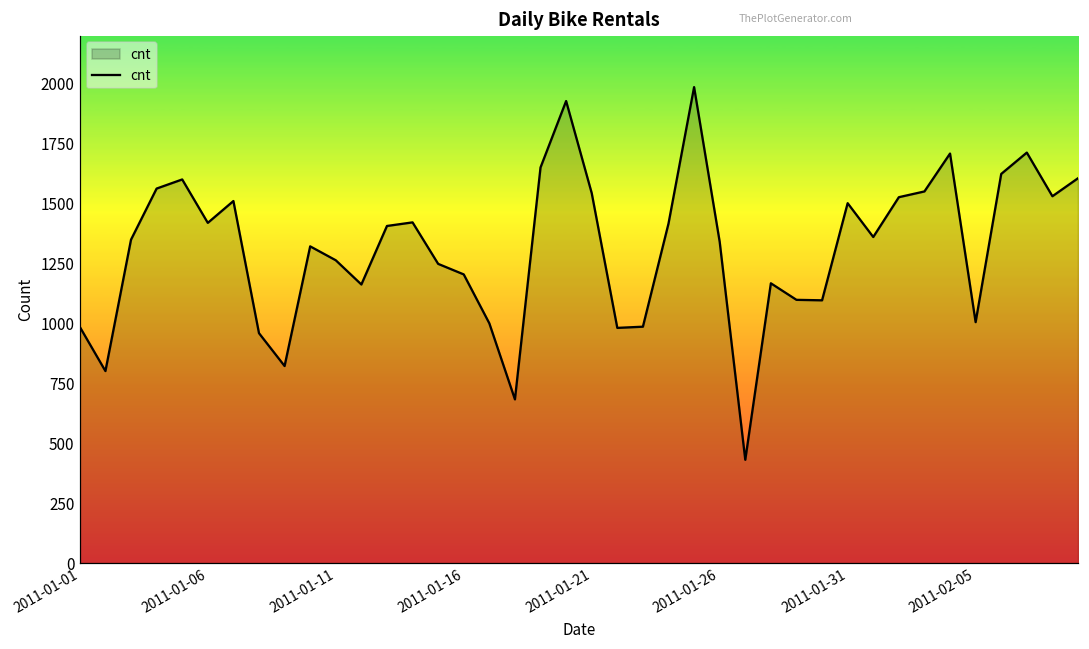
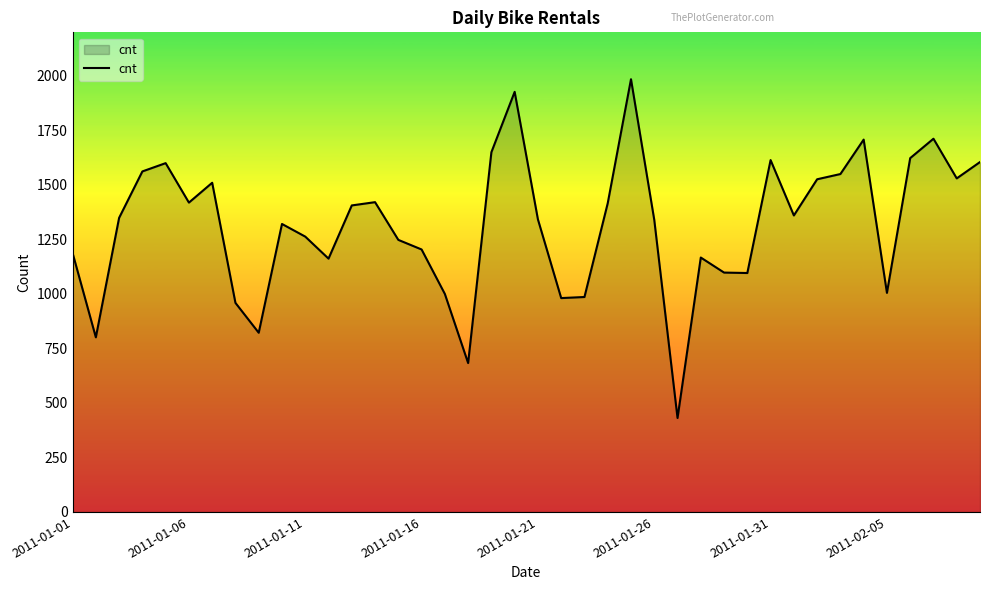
  {
-   "2011-01-01": 990,
+   "2011-01-01": 1190,
    "2011-01-06": 1420,
    "2011-01-11": 1260,
    "2011-01-16": 1200,
-   "2011-01-21": 1540,
+   "2011-01-21": 1340,
    "2011-01-26": 1340,
-   "2011-01-31": 1500,
+   "2011-01-31": 1610,
    "2011-02-05": 1010
  }
